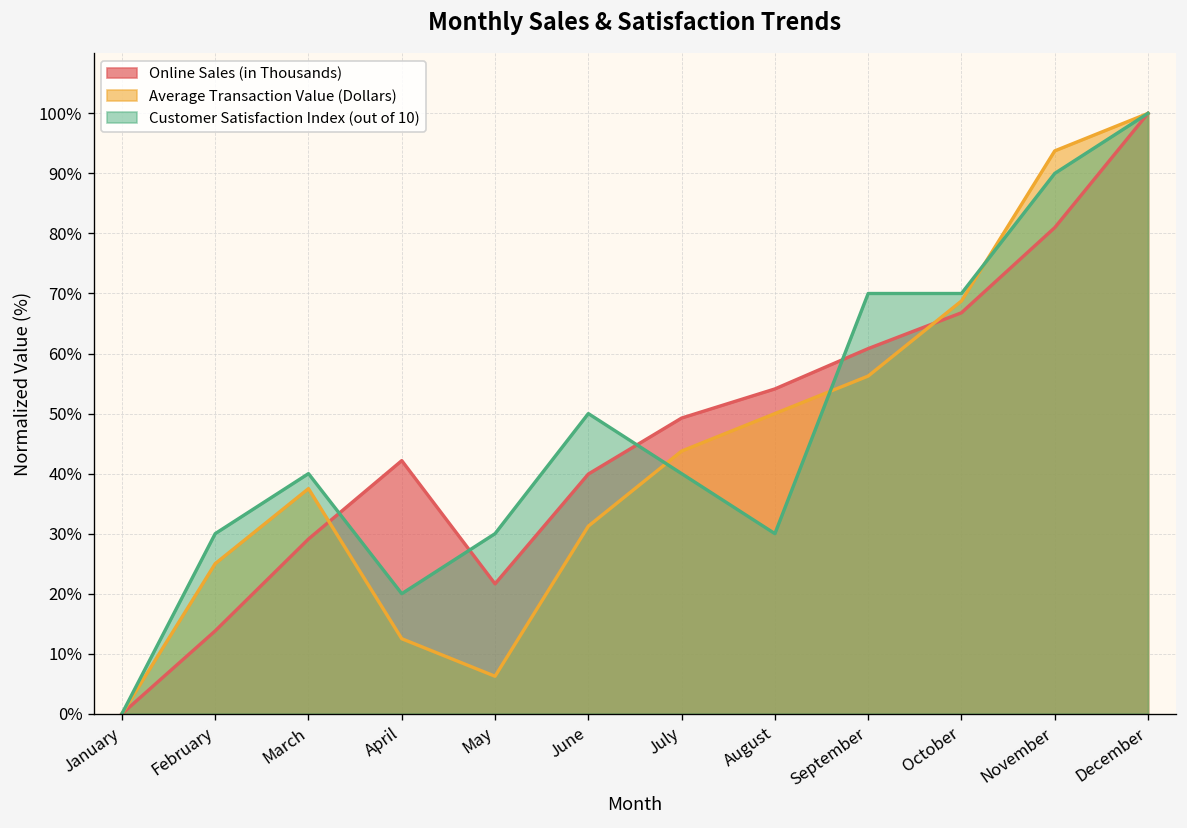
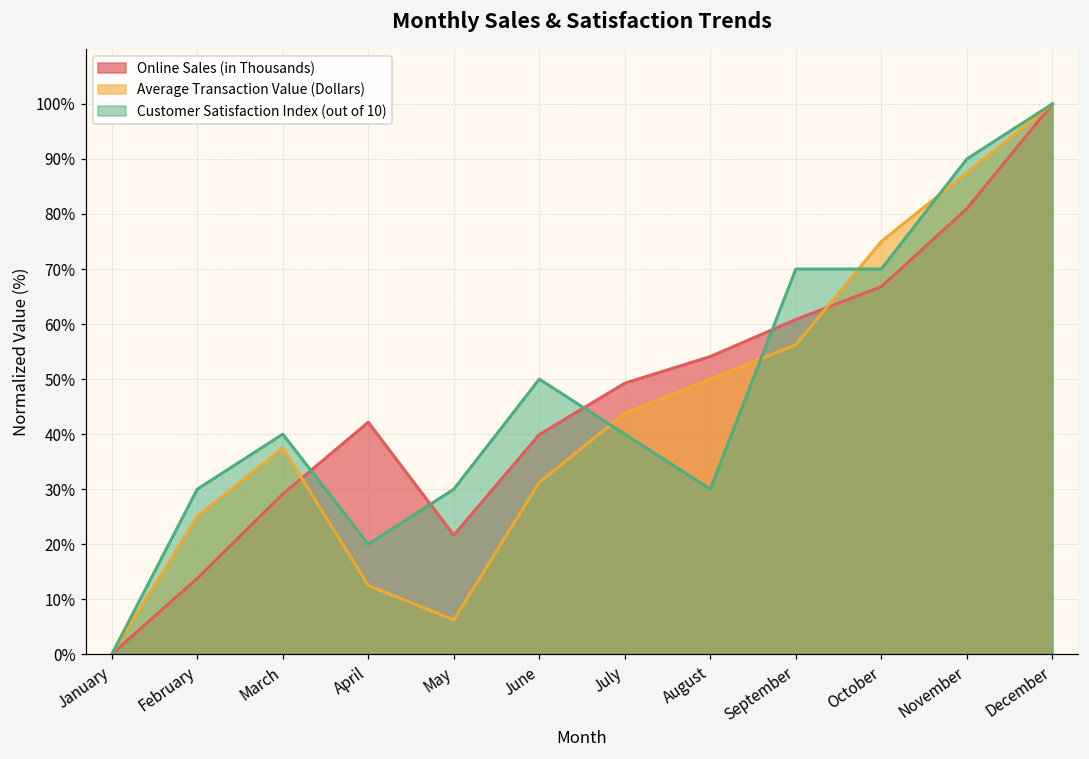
  {
    "Online Sales (in Thousands)": {
      "February": "14%",
      "March": "29%",
      "April": "42%",
      "May": "22%",
      "June": "40%",
      "July": "49%",
      "August": "54%",
      "September": "61%",
      "October": "67%",
      "November": "81%"
    },
    "Average Transaction Value (Dollars)": {
      "February": "25%",
      "March": "38%",
      "April": "13%",
      "May": "6%",
      "June": "31%",
      "July": "44%",
      "August": "50%",
      "September": "56%",
-     "October": "69%",
-     "November": "94%"
+     "October": "75%",
+     "November": "88%"
    },
    "Customer Satisfaction Index (out of 10)": {
      "February": "30%",
      "March": "40%",
      "April": "20%",
      "May": "30%",
      "June": "50%",
      "July": "40%",
      "August": "30%",
      "September": "70%",
      "October": "70%",
      "November": "90%"
    }
  }
